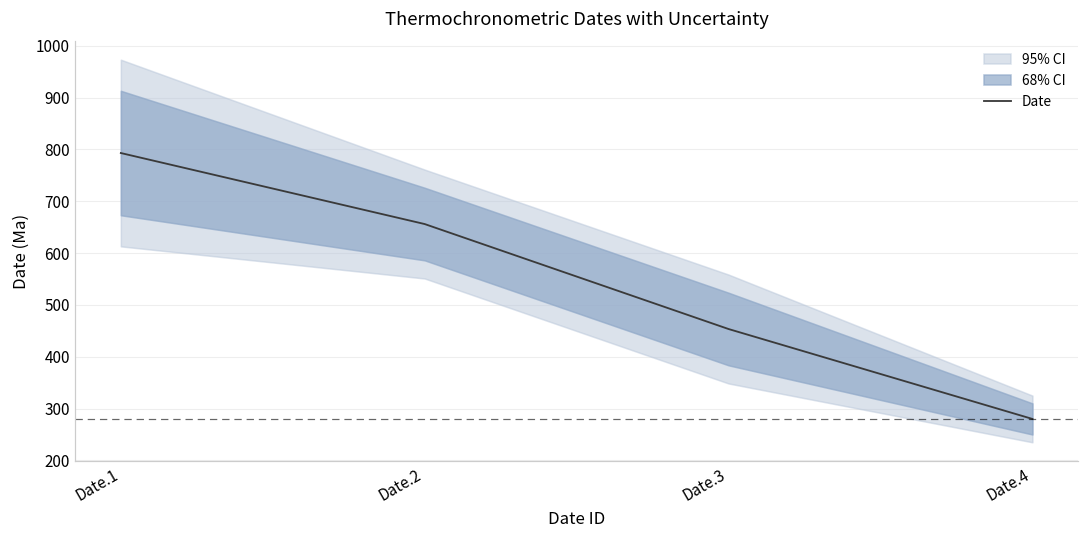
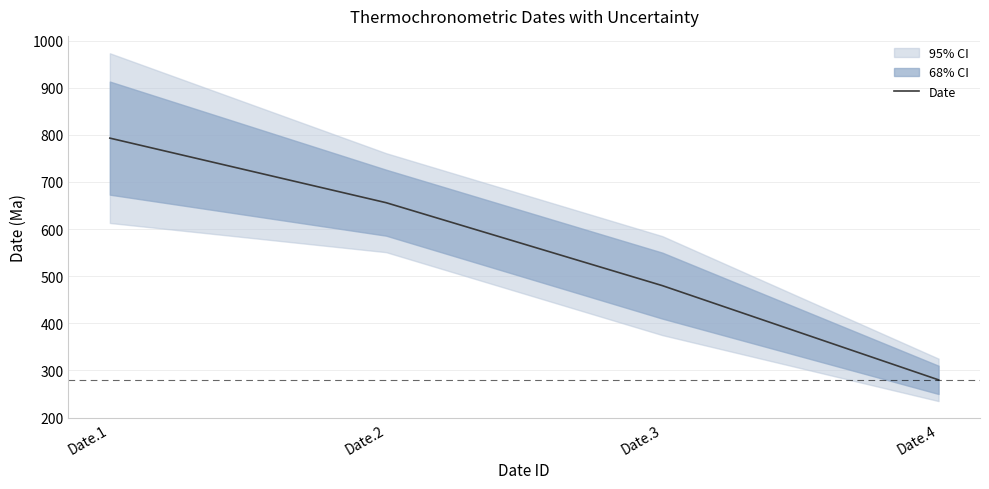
  {
    "Date": {
      "Date.1": 790,
      "Date.2": 660,
-     "Date.3": 450,
+     "Date.3": 480,
      "Date.4": 280
    }
  }
